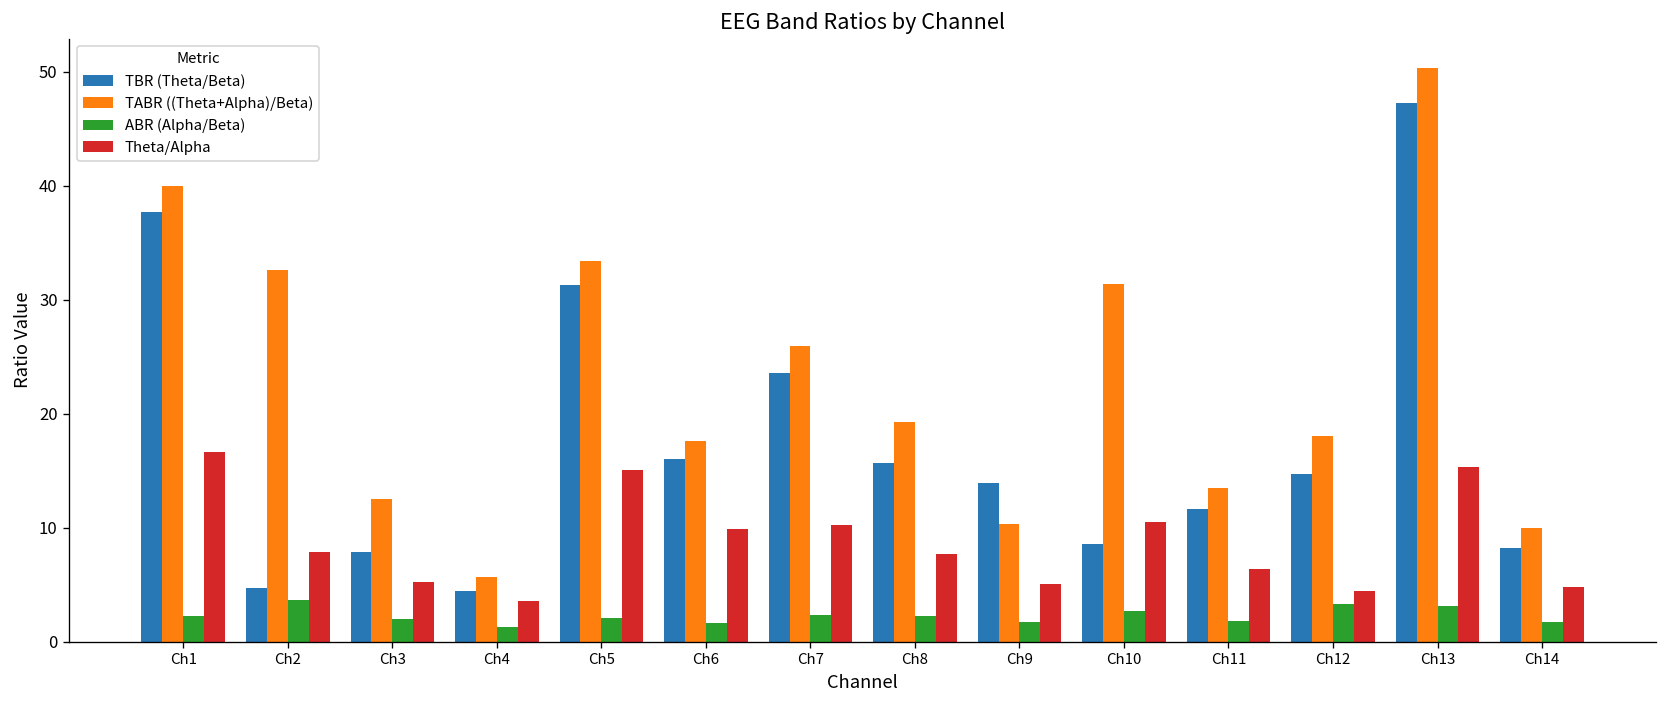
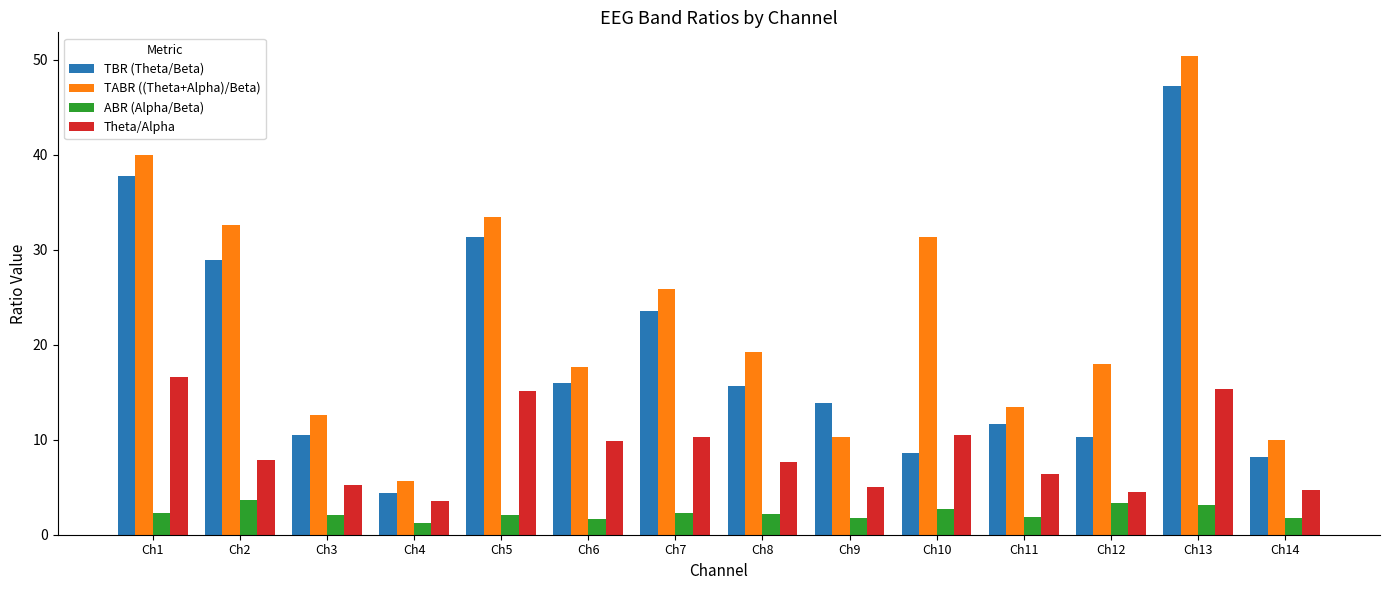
  {
    "TBR (Theta/Beta)": {
      "Ch1": 38,
-     "Ch2": 5,
-     "Ch3": 8,
+     "Ch2": 29,
+     "Ch3": 11,
      "Ch4": 4,
      "Ch5": 31,
      "Ch6": 16,
      "Ch7": 24,
      "Ch8": 16,
      "Ch9": 14,
      "Ch10": 9,
      "Ch11": 12,
-     "Ch12": 15,
+     "Ch12": 10,
      "Ch13": 47,
      "Ch14": 8
    },
    "TABR ((Theta+Alpha)/Beta)": {
      "Ch1": 40,
      "Ch2": 33,
      "Ch3": 13,
      "Ch4": 6,
      "Ch5": 33,
      "Ch6": 18,
      "Ch7": 26,
      "Ch8": 19,
      "Ch9": 10,
      "Ch10": 31,
      "Ch11": 13,
      "Ch12": 18,
      "Ch13": 50,
      "Ch14": 10
    },
    "ABR (Alpha/Beta)": {
      "Ch1": 2,
      "Ch2": 4,
      "Ch3": 2,
      "Ch4": 1,
      "Ch5": 2,
      "Ch6": 2,
      "Ch7": 2,
      "Ch8": 2,
      "Ch9": 2,
      "Ch10": 3,
      "Ch11": 2,
      "Ch12": 3,
      "Ch13": 3,
      "Ch14": 2
    },
    "Theta/Alpha": {
      "Ch1": 17,
      "Ch2": 8,
      "Ch3": 5,
      "Ch4": 4,
      "Ch5": 15,
      "Ch6": 10,
      "Ch7": 10,
      "Ch8": 8,
      "Ch9": 5,
      "Ch10": 10,
      "Ch11": 6,
      "Ch12": 4,
      "Ch13": 15,
      "Ch14": 5
    }
  }
